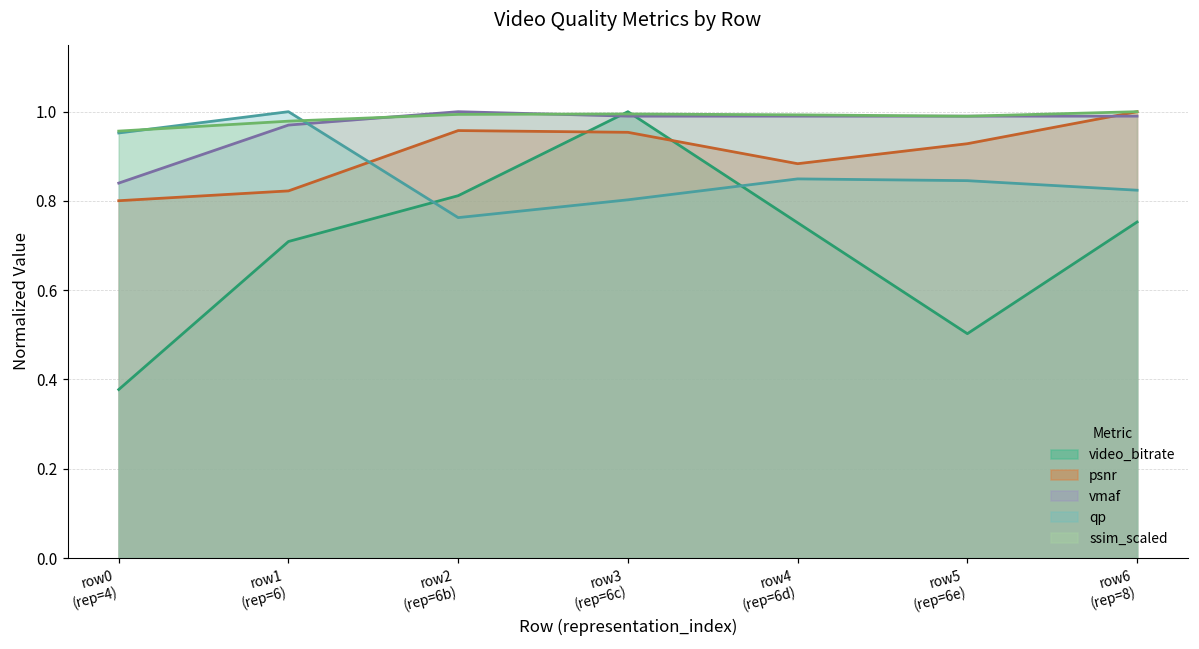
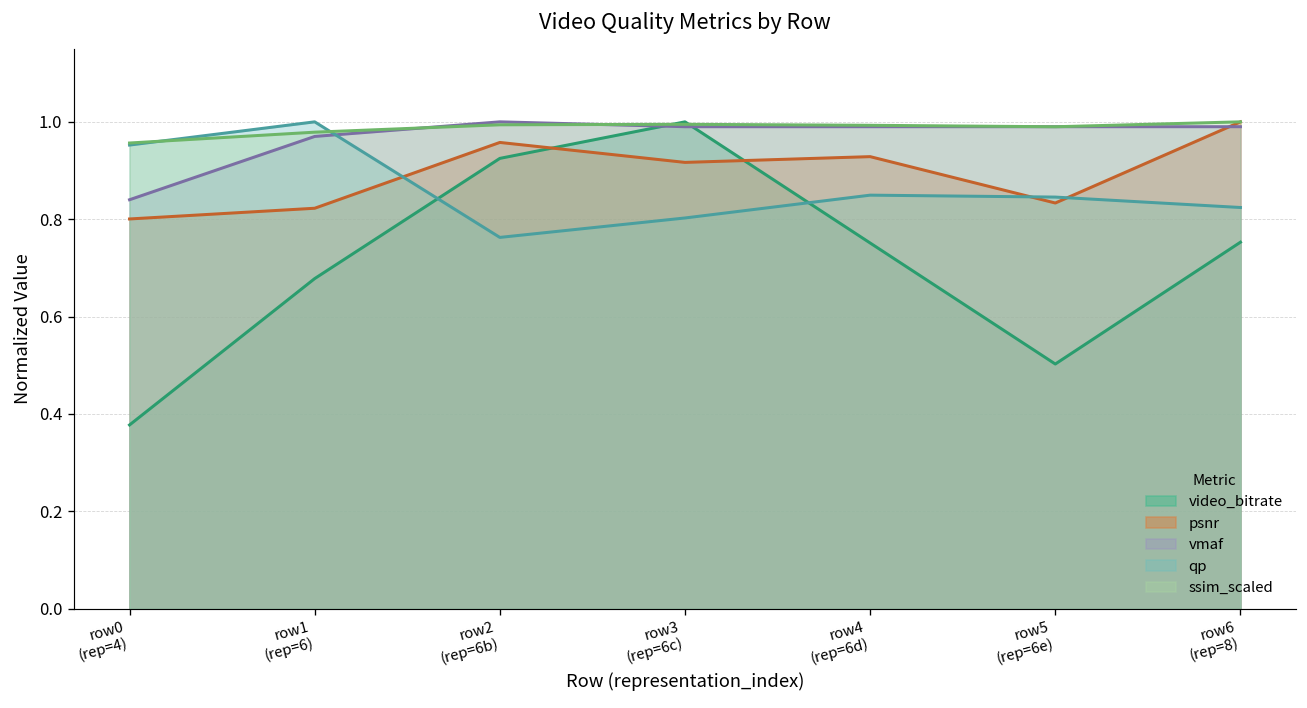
  {
    "video_bitrate": {
      "row0 (rep=4)": 0.38,
-     "row1 (rep=6)": 0.71,
-     "row2 (rep=6b)": 0.81,
+     "row1 (rep=6)": 0.68,
+     "row2 (rep=6b)": 0.92,
      "row4 (rep=6d)": 0.75,
      "row5 (rep=6e)": 0.50,
      "row6 (rep=8)": 0.75
    },
    "psnr": {
      "row0 (rep=4)": 0.80,
      "row1 (rep=6)": 0.82,
      "row2 (rep=6b)": 0.96,
-     "row3 (rep=6c)": 0.95,
-     "row4 (rep=6d)": 0.88,
-     "row5 (rep=6e)": 0.93
+     "row3 (rep=6c)": 0.92,
+     "row4 (rep=6d)": 0.93,
+     "row5 (rep=6e)": 0.83
    }
  }
